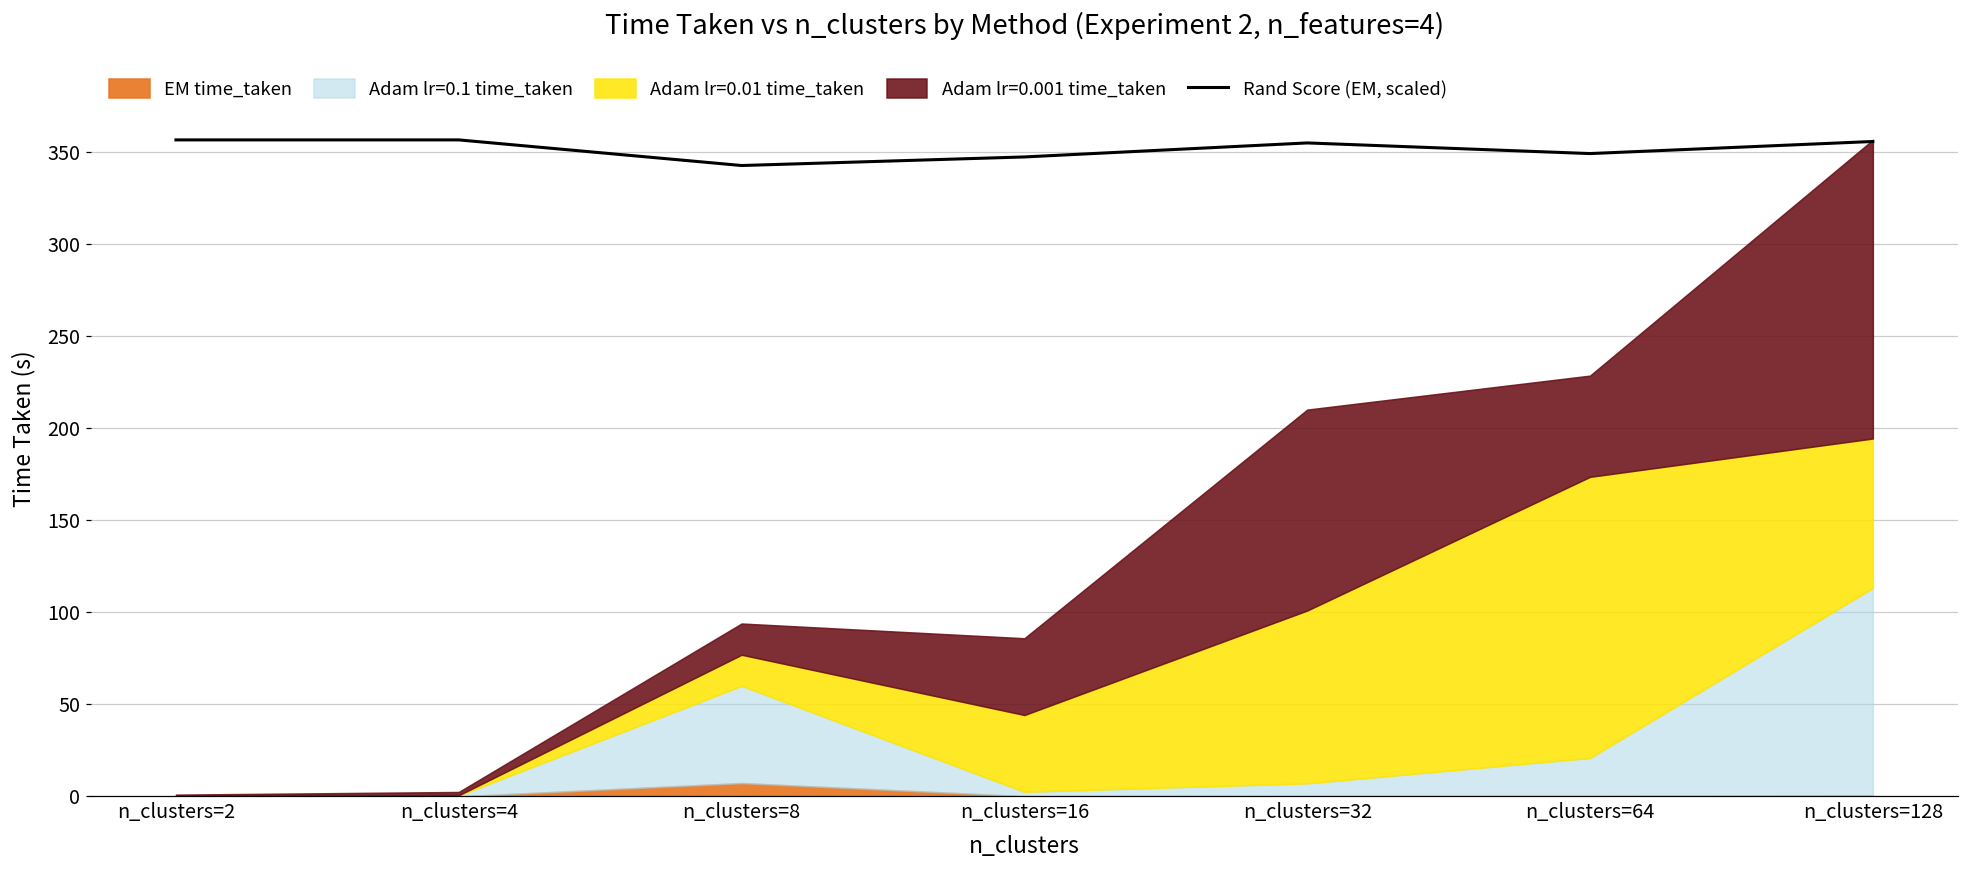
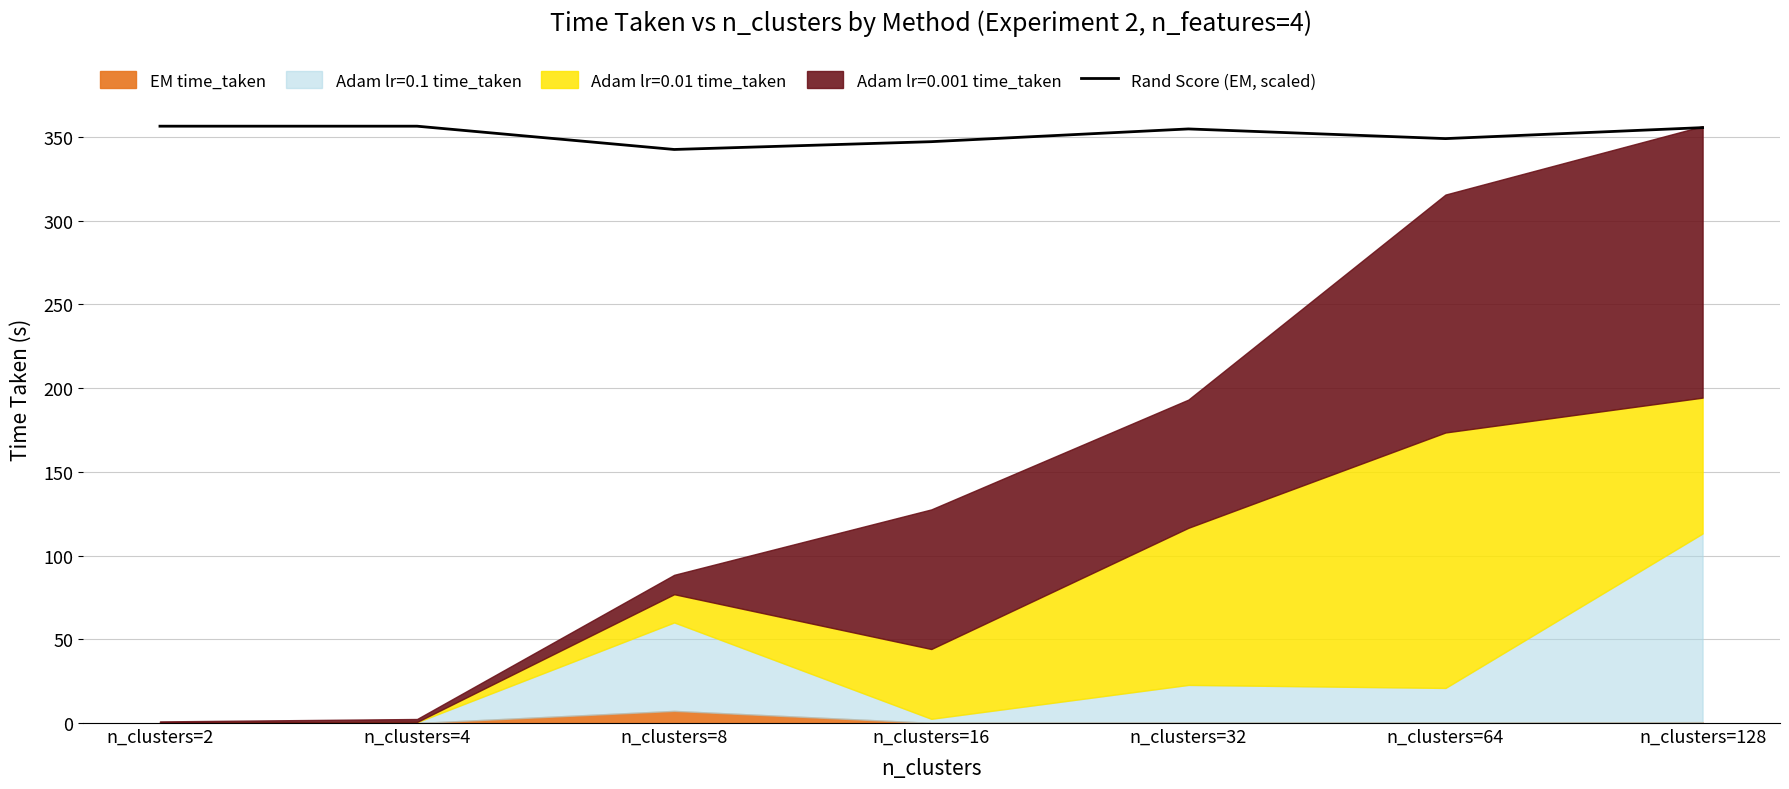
  {
    "Rand Score (EM, scaled)": {
      "n_clusters=2": 356,
      "n_clusters=4": 356,
      "n_clusters=8": 343,
      "n_clusters=16": 347,
      "n_clusters=32": 355,
      "n_clusters=64": 349
    },
    "EM time_taken": {
      "n_clusters=8": 7
    },
    "Adam lr=0.1 time_taken": {
      "n_clusters=8": 53,
      "n_clusters=16": 2,
-     "n_clusters=32": 7,
+     "n_clusters=32": 23,
      "n_clusters=64": 21,
      "n_clusters=128": 113
    },
    "Adam lr=0.01 time_taken": {
      "n_clusters=8": 17,
      "n_clusters=16": 42,
      "n_clusters=32": 94,
      "n_clusters=64": 153,
      "n_clusters=128": 81
    },
    "Adam lr=0.001 time_taken": {
      "n_clusters=4": 2,
-     "n_clusters=8": 17,
-     "n_clusters=16": 42,
-     "n_clusters=32": 109,
-     "n_clusters=64": 55
+     "n_clusters=8": 12,
+     "n_clusters=16": 83,
+     "n_clusters=32": 77,
+     "n_clusters=64": 142
    }
  }
